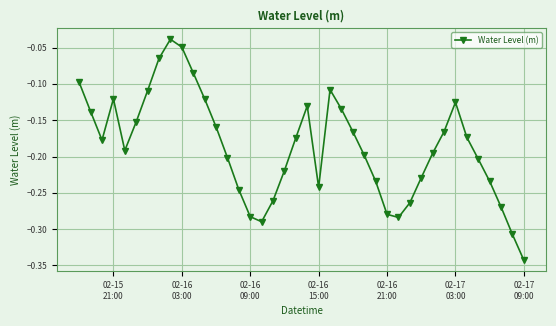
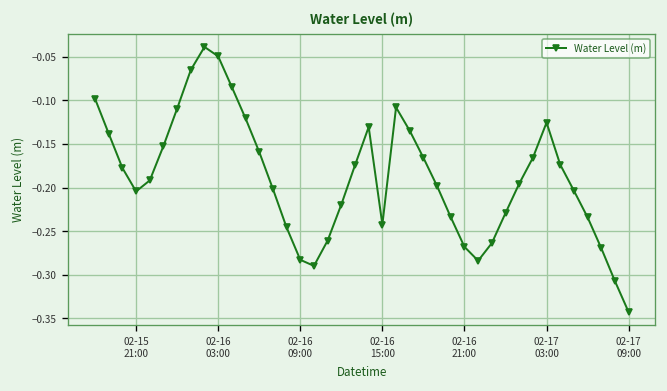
  {
-   "02-15 21:00": -0.12,
+   "02-15 21:00": -0.20,
    "02-16 03:00": -0.05,
    "02-16 09:00": -0.28,
    "02-16 15:00": -0.24,
-   "02-16 21:00": -0.28,
+   "02-16 21:00": -0.27,
    "02-17 03:00": -0.13,
    "02-17 09:00": -0.34
  }
